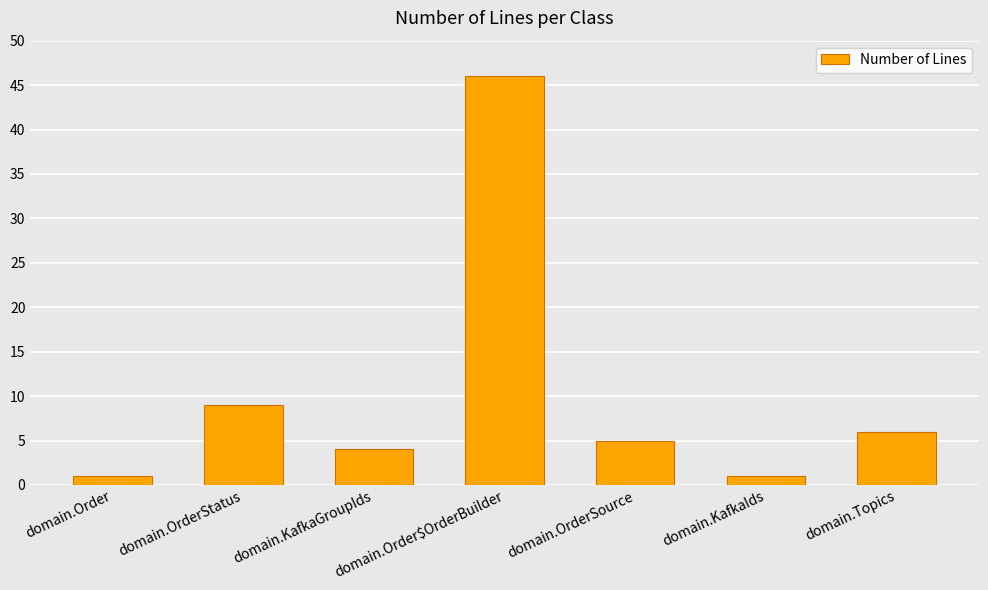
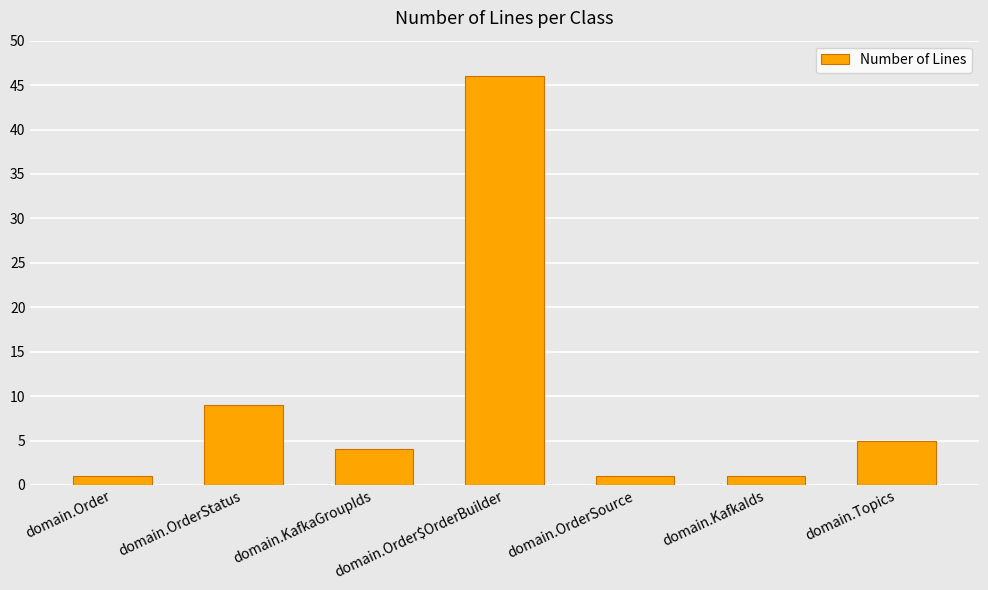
  {
    "domain.Order": 1,
    "domain.OrderStatus": 9,
    "domain.KafkaGroupIds": 4,
    "domain.Order$OrderBuilder": 46,
-   "domain.OrderSource": 5,
+   "domain.OrderSource": 1,
    "domain.KafkaIds": 1,
-   "domain.Topics": 6
+   "domain.Topics": 5
  }
